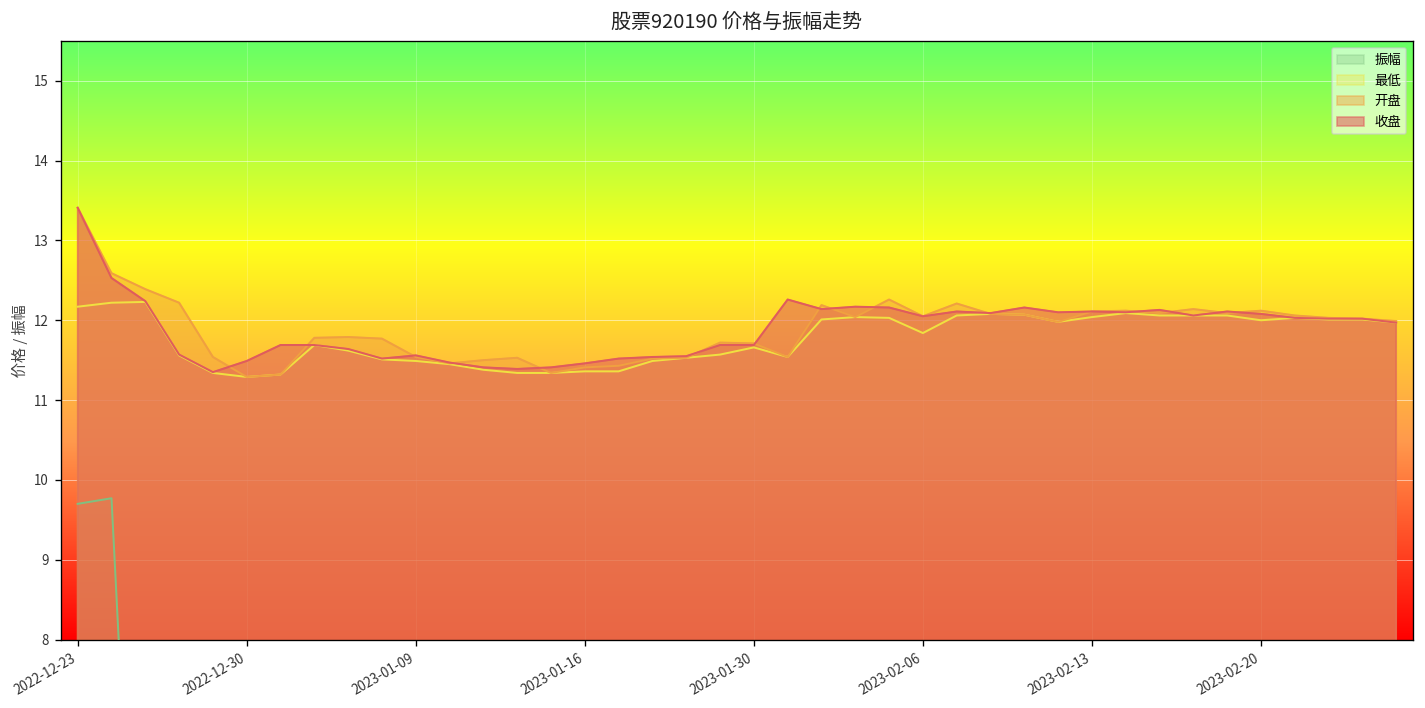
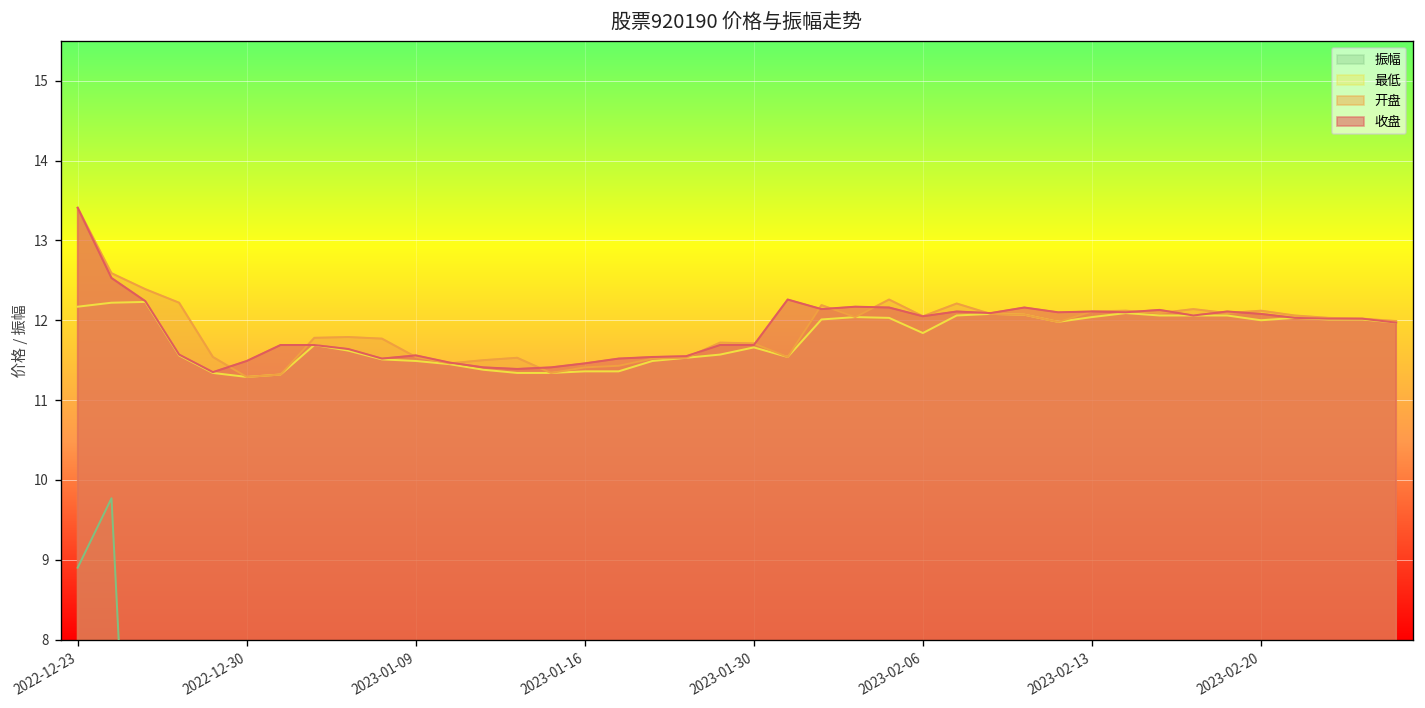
  {
    "振幅": {
-     "2022-12-23": 9.7
+     "2022-12-23": 8.9
    }
  }
